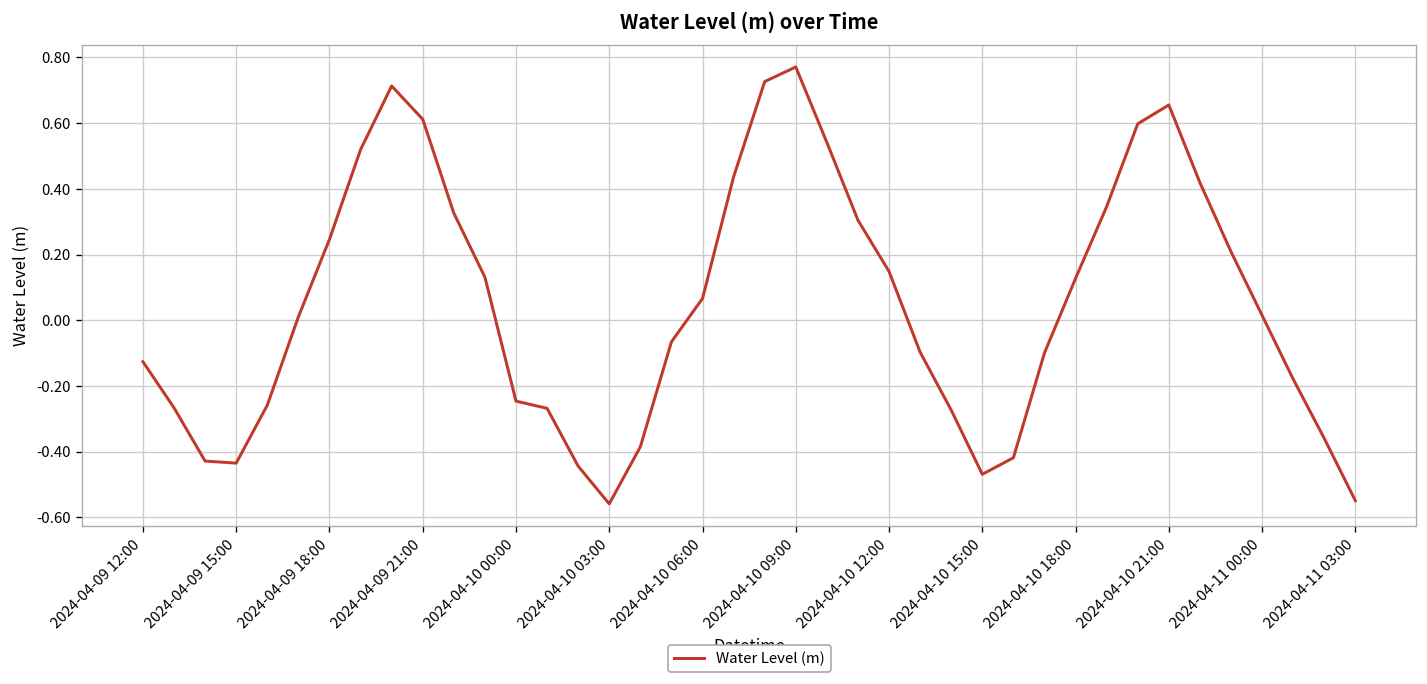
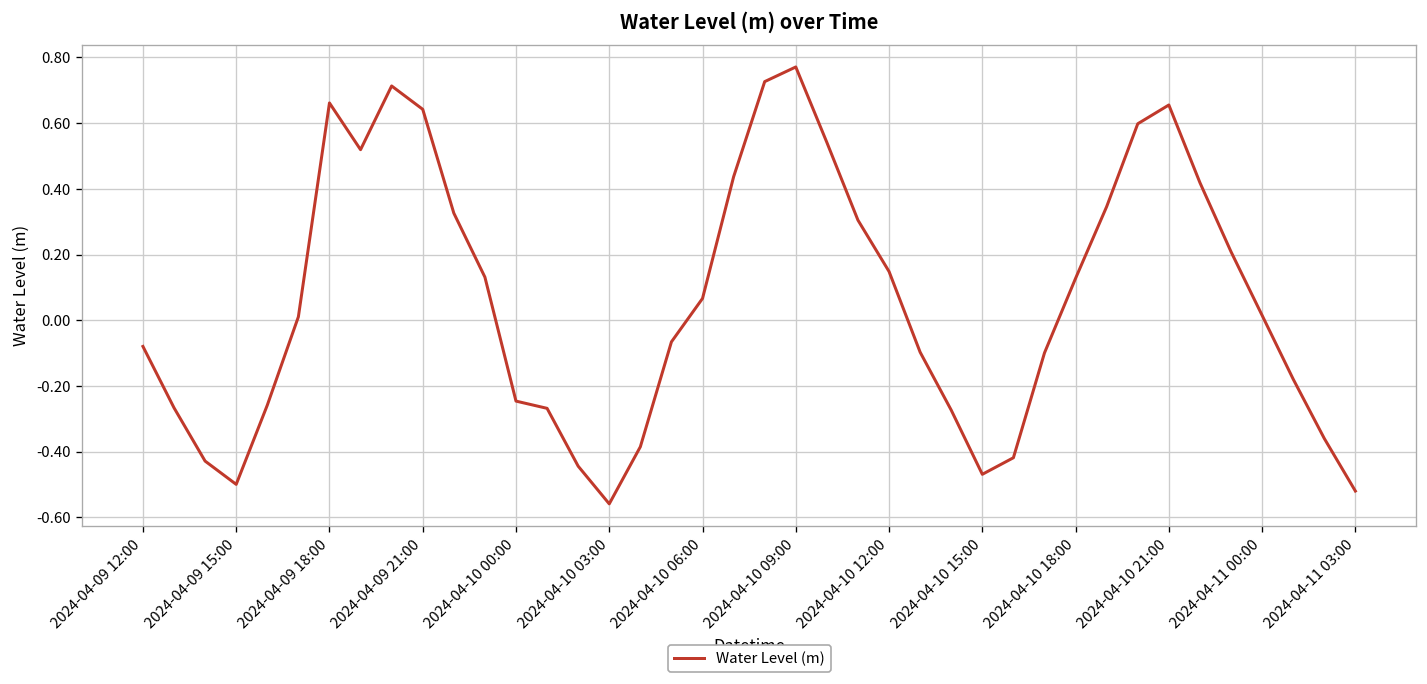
  {
-   "2024-04-09 12:00": -0.13,
-   "2024-04-09 15:00": -0.44,
-   "2024-04-09 18:00": 0.25,
-   "2024-04-09 21:00": 0.61,
+   "2024-04-09 12:00": -0.08,
+   "2024-04-09 15:00": -0.50,
+   "2024-04-09 18:00": 0.66,
+   "2024-04-09 21:00": 0.64,
    "2024-04-10 00:00": -0.25,
    "2024-04-10 03:00": -0.56,
    "2024-04-10 06:00": 0.07,
    "2024-04-10 09:00": 0.77,
    "2024-04-10 12:00": 0.15,
    "2024-04-10 15:00": -0.47,
    "2024-04-10 18:00": 0.13,
    "2024-04-10 21:00": 0.66,
    "2024-04-11 00:00": 0.01,
-   "2024-04-11 03:00": -0.55
+   "2024-04-11 03:00": -0.52
  }
